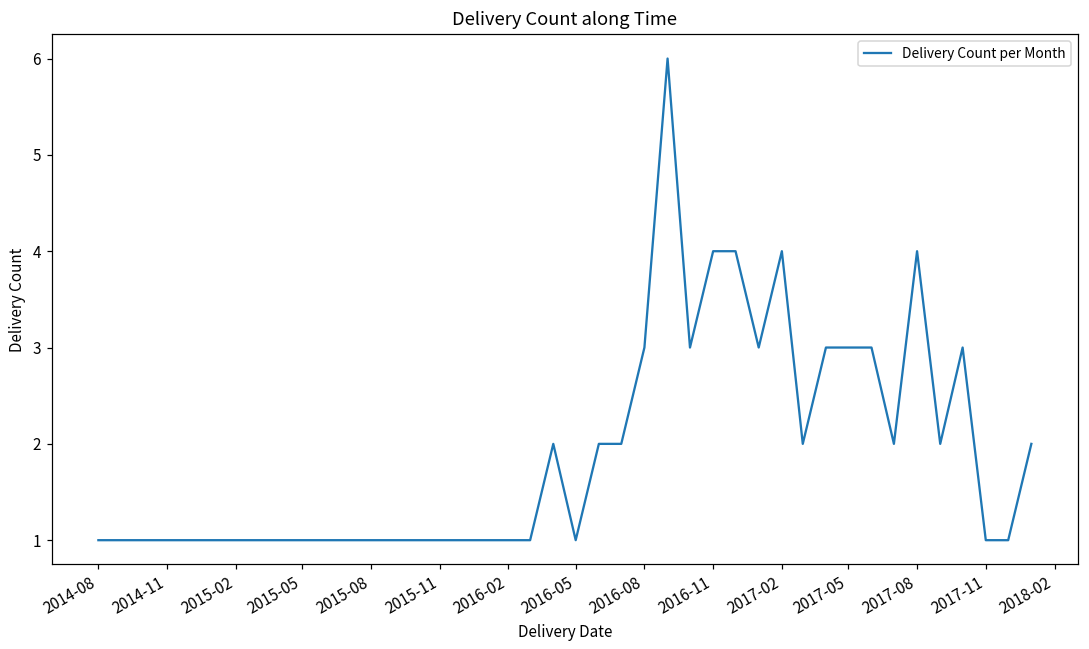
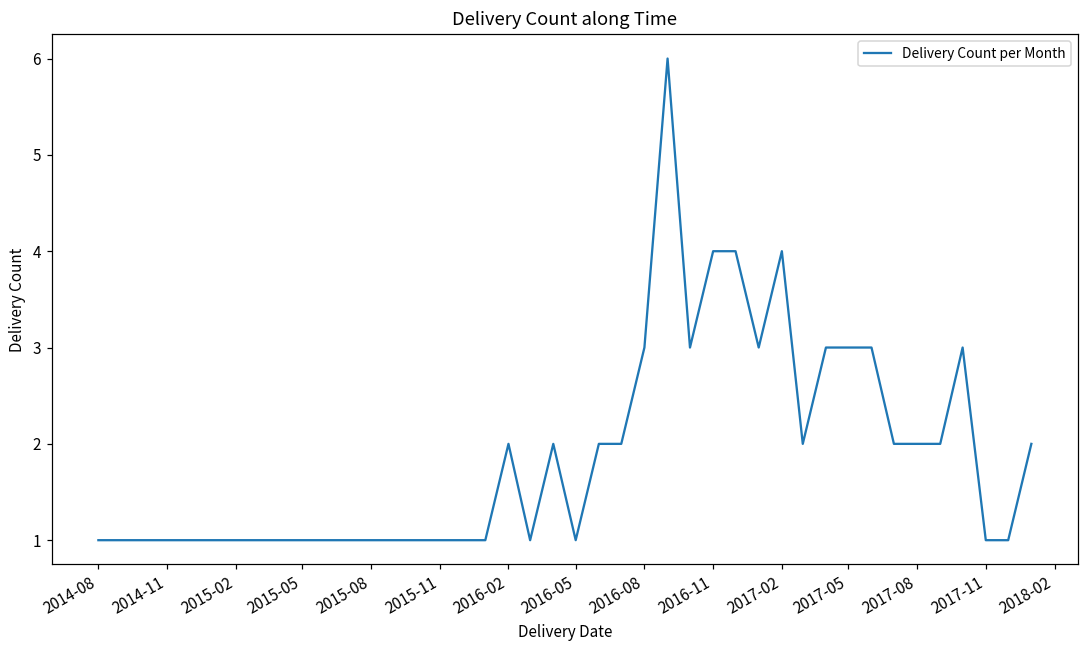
  {
    "2014-08": 1,
    "2015-05": 1,
    "2015-08": 1,
    "2015-11": 1,
-   "2016-02": 1,
+   "2016-02": 2,
    "2016-05": 1,
    "2016-08": 3,
    "2016-11": 4,
    "2017-02": 4,
    "2017-05": 3,
-   "2017-08": 4,
+   "2017-08": 2,
    "2017-11": 1
  }
